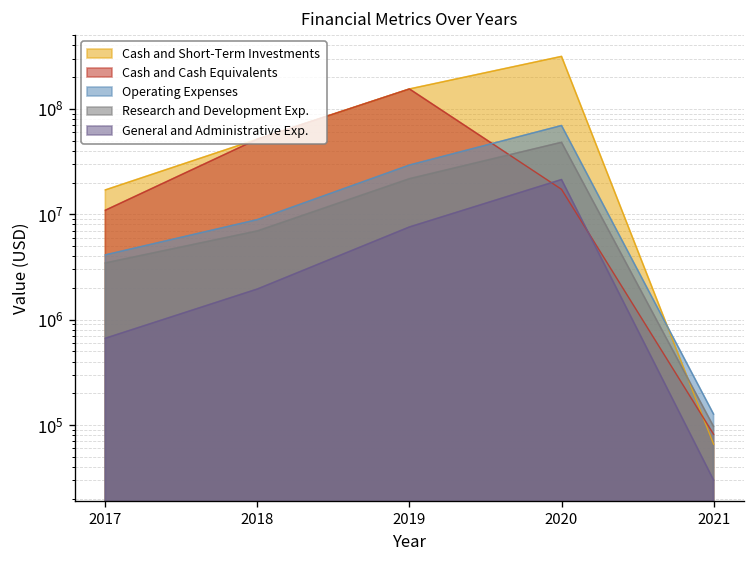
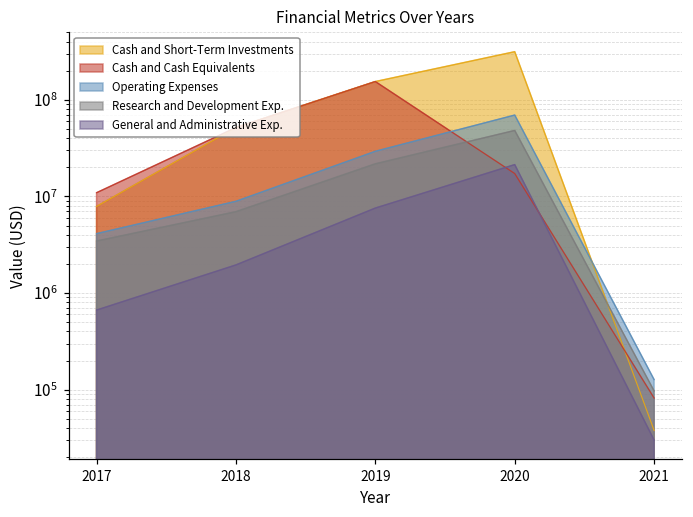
  {
    "Cash and Short-Term Investments": {
-     "2017": 17000000,
+     "2017": 8000000,
      "2020": 320000000,
-     "2021": 70000
+     "2021": 38000
    },
    "Cash and Cash Equivalents": {
      "2017": 11000000,
      "2020": 17000000,
      "2021": 80000
    }
  }
